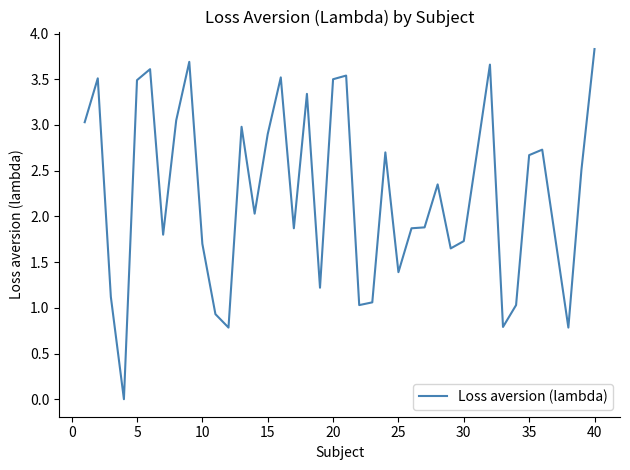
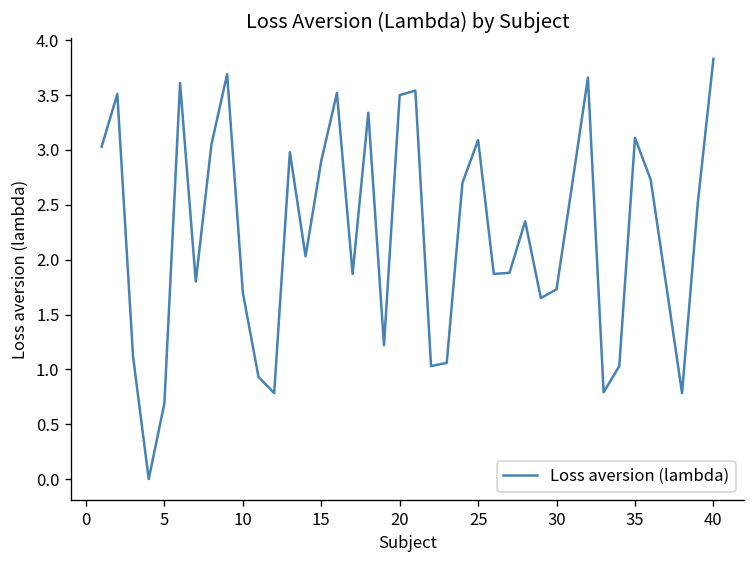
  {
-   "5": 3.5,
+   "5": 0.7,
    "10": 1.7,
    "15": 2.9,
    "20": 3.5,
-   "25": 1.4,
+   "25": 3.1,
    "30": 1.7,
-   "35": 2.7,
+   "35": 3.1,
    "40": 3.8
  }
